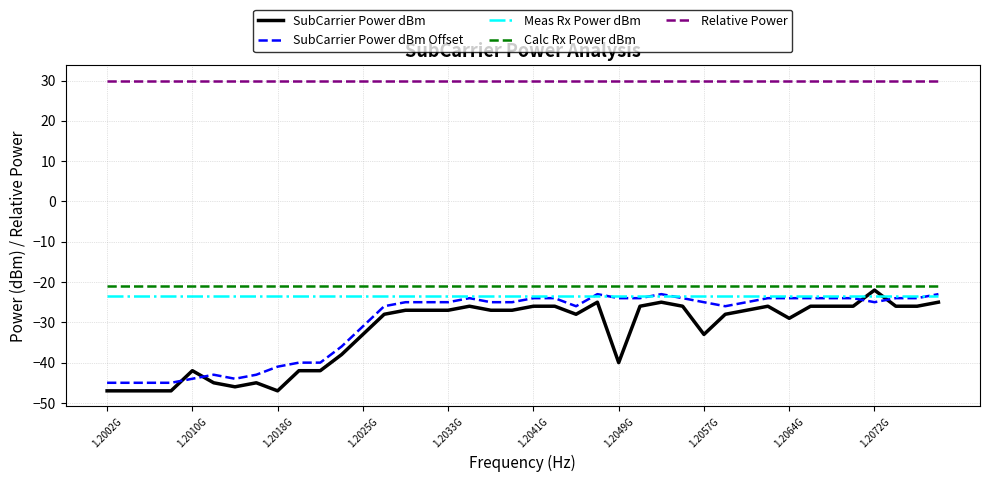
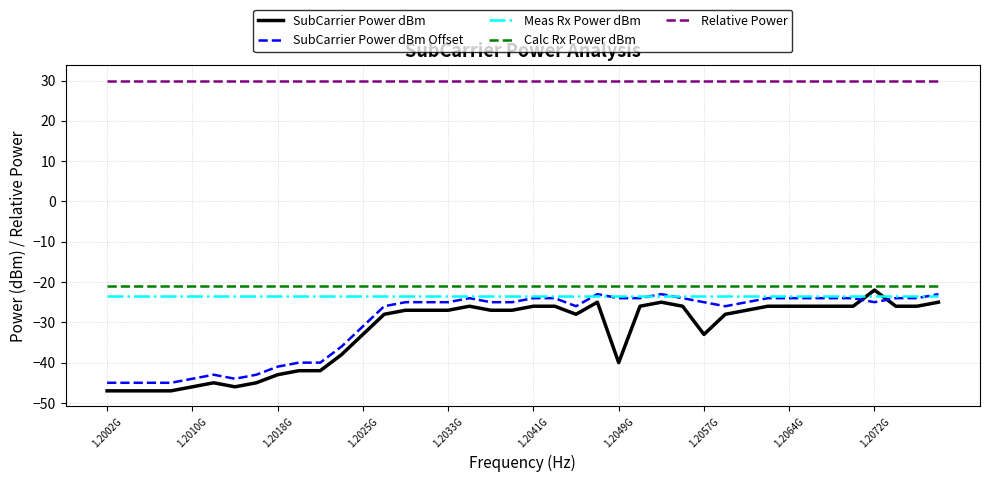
  {
    "SubCarrier Power dBm": {
      "1.2002G": -47,
-     "1.2010G": -42,
-     "1.2018G": -47,
+     "1.2010G": -46,
+     "1.2018G": -43,
      "1.2025G": -33,
      "1.2033G": -27,
      "1.2041G": -26,
      "1.2049G": -40,
      "1.2057G": -33,
-     "1.2064G": -29,
+     "1.2064G": -26,
      "1.2072G": -22
    },
    "SubCarrier Power dBm Offset": {
      "1.2002G": -45,
      "1.2010G": -44,
      "1.2018G": -41,
      "1.2025G": -31,
      "1.2033G": -25,
      "1.2041G": -24,
      "1.2049G": -24,
      "1.2057G": -25,
      "1.2064G": -24,
      "1.2072G": -25
    },
    "Meas Rx Power dBm": {
      "1.2002G": -23,
      "1.2010G": -23,
      "1.2018G": -23,
      "1.2025G": -23,
      "1.2033G": -23,
      "1.2041G": -23,
      "1.2049G": -23,
      "1.2057G": -23,
      "1.2064G": -23,
      "1.2072G": -23
    },
    "Calc Rx Power dBm": {
      "1.2002G": -21,
      "1.2010G": -21,
      "1.2018G": -21,
      "1.2025G": -21,
      "1.2033G": -21,
      "1.2041G": -21,
      "1.2049G": -21,
      "1.2057G": -21,
      "1.2064G": -21,
      "1.2072G": -21
    },
    "Relative Power": {
      "1.2002G": 30,
      "1.2010G": 30,
      "1.2018G": 30,
      "1.2025G": 30,
      "1.2033G": 30,
      "1.2041G": 30,
      "1.2049G": 30,
      "1.2057G": 30,
      "1.2064G": 30,
      "1.2072G": 30
    }
  }
